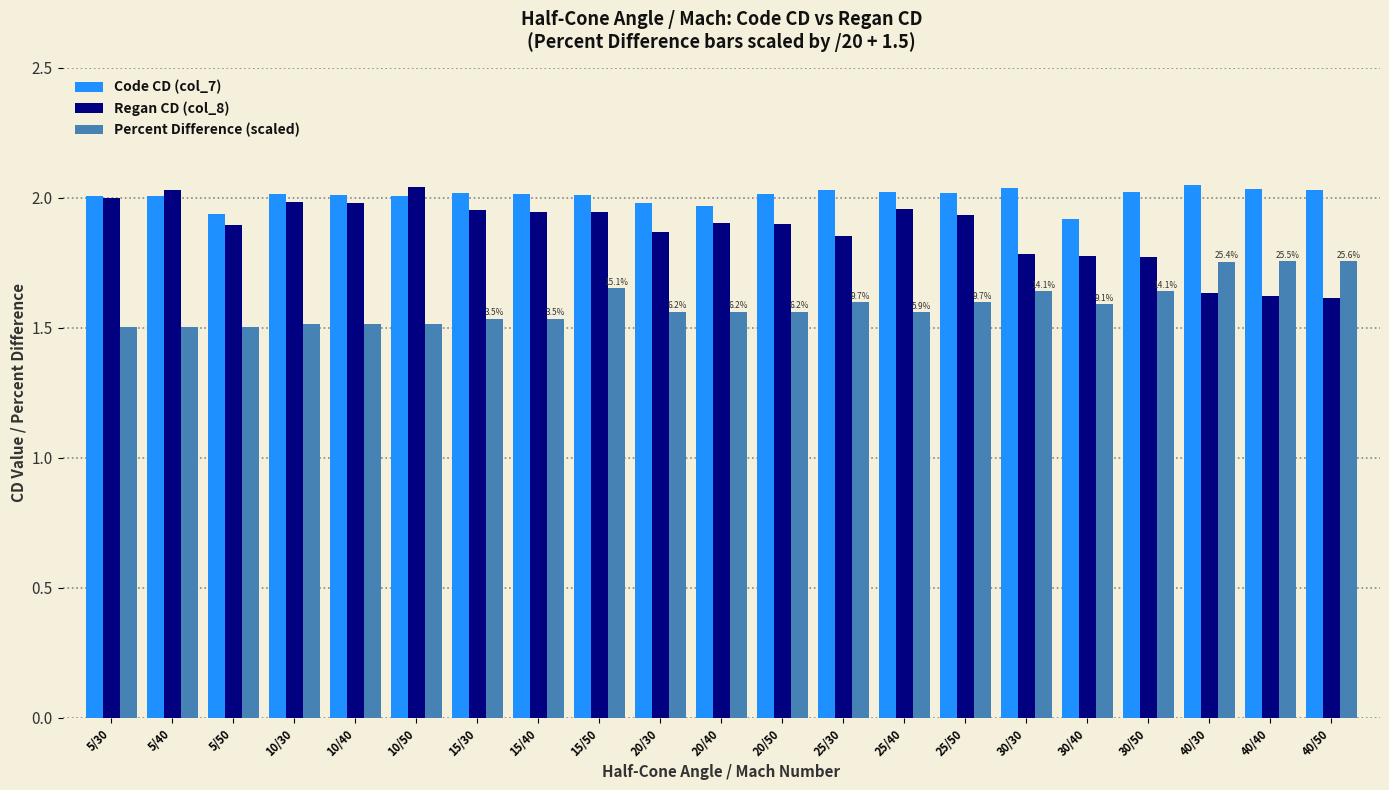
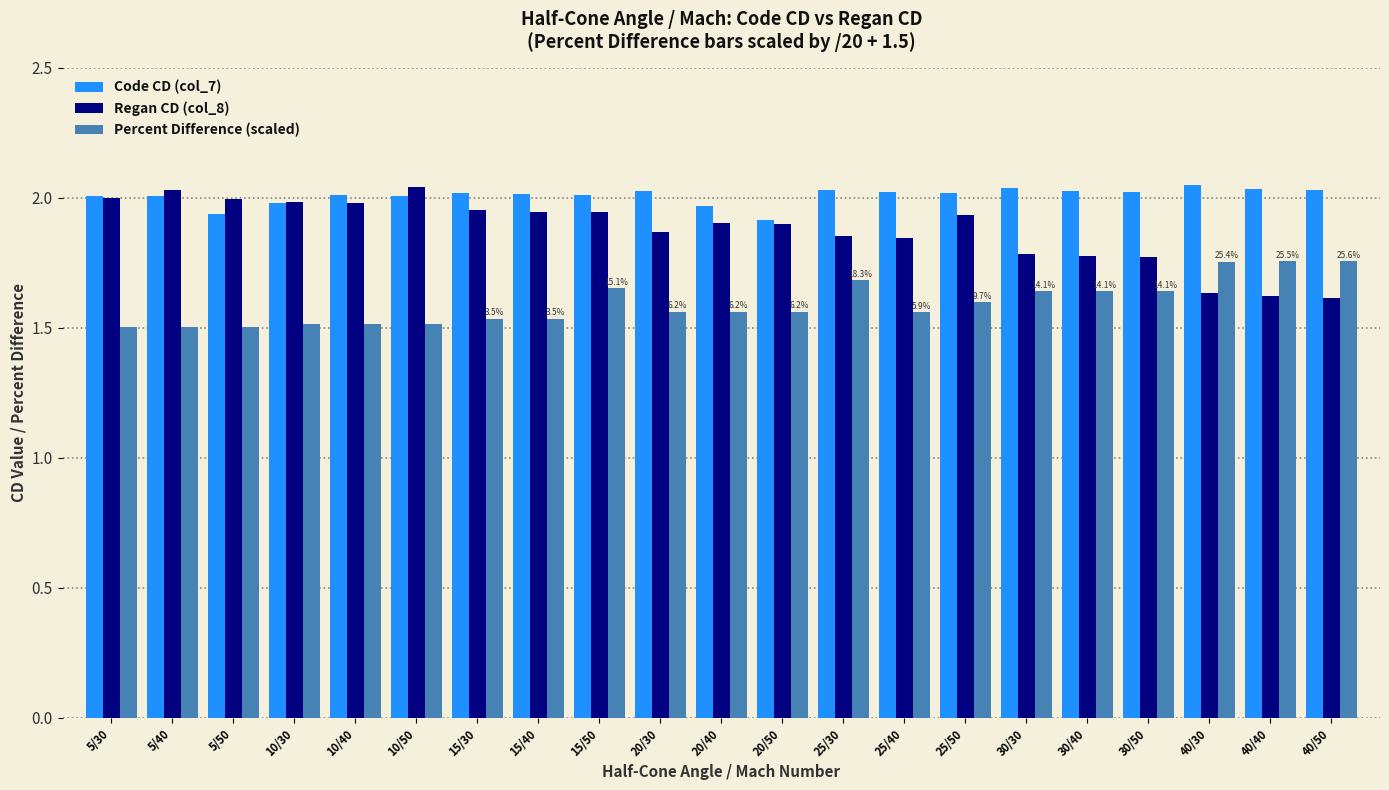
  {
    "Code CD (col_7)": {
      "5/30": "2.01",
      "5/40": "2.01",
      "5/50": "1.94",
-     "10/30": "2.01",
+     "10/30": "1.98",
      "10/40": "2.01",
      "10/50": "2.01",
      "15/30": "2.02",
      "15/40": "2.01",
      "15/50": "2.01",
-     "20/30": "1.98",
+     "20/30": "2.03",
      "20/40": "1.97",
-     "20/50": "2.02",
+     "20/50": "1.92",
      "25/30": "2.03",
      "25/40": "2.02",
      "25/50": "2.02",
      "30/30": "2.04",
-     "30/40": "1.92",
+     "30/40": "2.03",
      "30/50": "2.02",
      "40/30": "2.05",
      "40/40": "2.03",
      "40/50": "2.03"
    },
    "Regan CD (col_8)": {
      "5/30": "2.00",
      "5/40": "2.03",
-     "5/50": "1.90",
+     "5/50": "2.00",
      "10/30": "1.98",
      "10/40": "1.98",
      "10/50": "2.04",
      "15/30": "1.95",
      "15/40": "1.95",
      "15/50": "1.94",
      "20/30": "1.87",
      "20/40": "1.90",
      "20/50": "1.90",
      "25/30": "1.85",
-     "25/40": "1.95",
+     "25/40": "1.84",
      "25/50": "1.93",
      "30/30": "1.79",
      "30/40": "1.78",
      "30/50": "1.77",
      "40/30": "1.63",
      "40/40": "1.62",
      "40/50": "1.61"
    },
    "Percent Difference (scaled)": {
-     "25/30": "9.7%",
-     "30/40": "9.1%"
+     "25/30": "18.3%",
+     "30/40": "14.1%"
    }
  }
